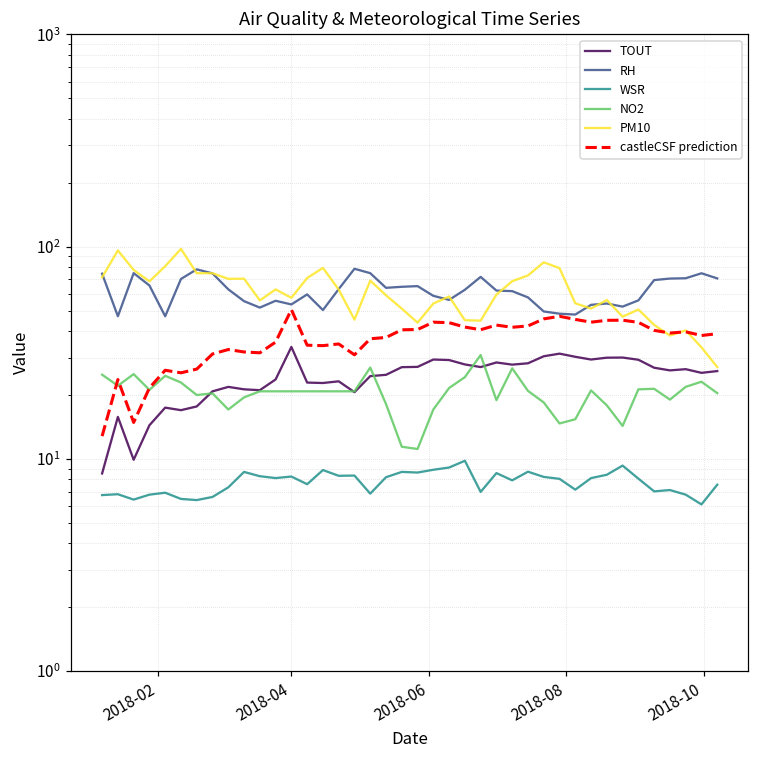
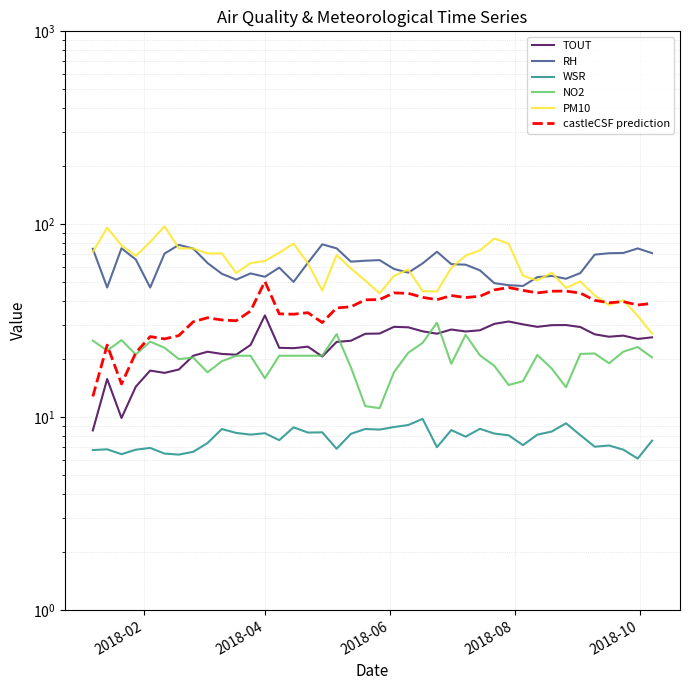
  {
    "TOUT": {
      "2018-04": 34
    },
    "RH": {
      "2018-04": 53
    },
    "WSR": {
      "2018-04": 8.2
    },
    "NO2": {
-     "2018-04": 21
+     "2018-04": 16
    },
    "PM10": {
-     "2018-04": 57
+     "2018-04": 64
    },
    "castleCSF prediction": {
      "2018-04": 51
    }
  }
